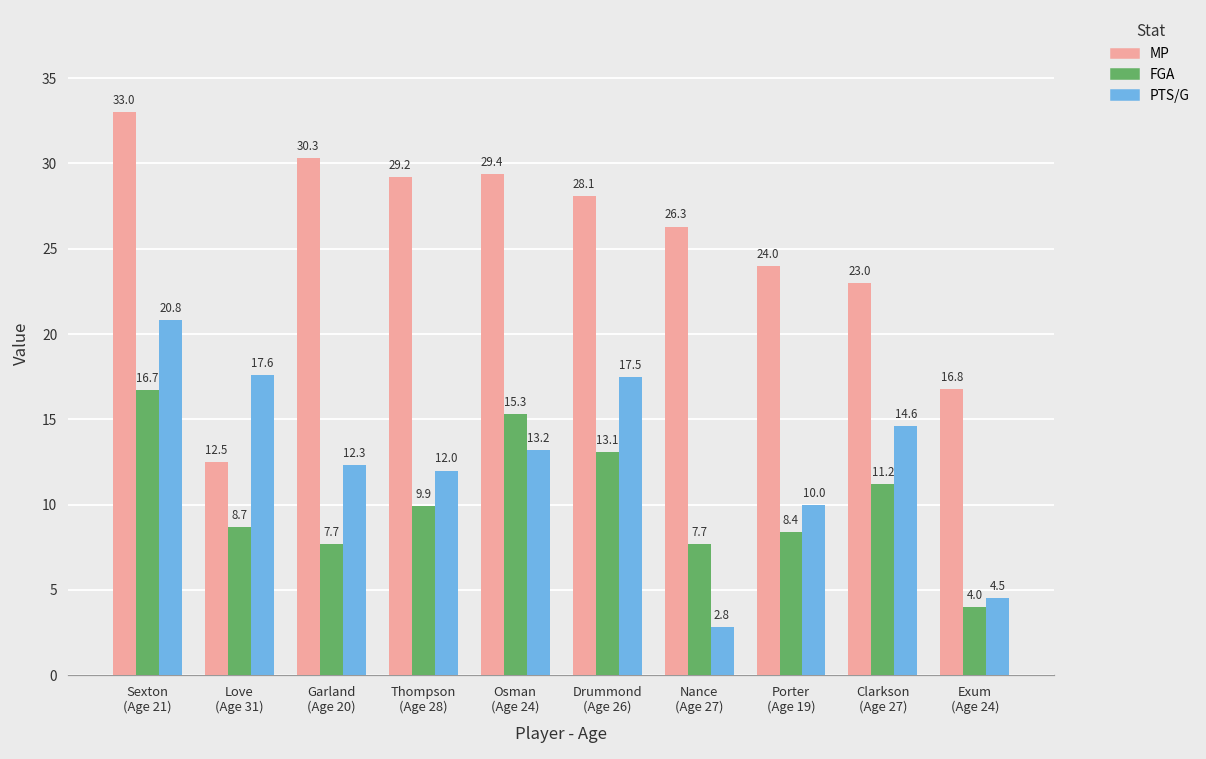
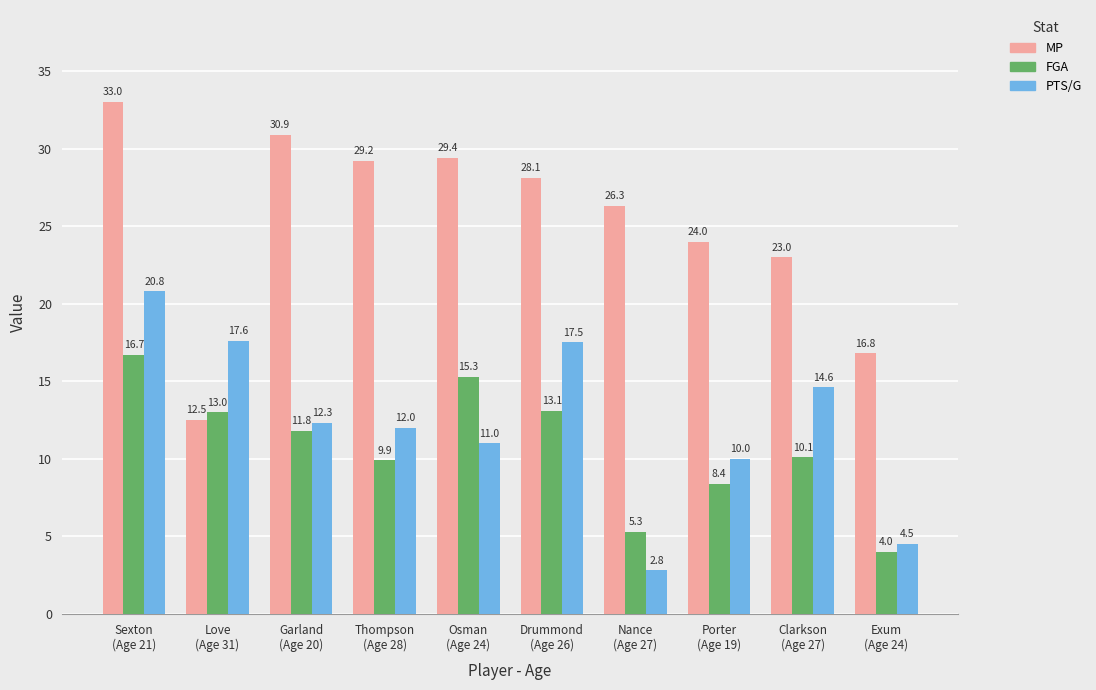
  {
    "MP": {
      "Sexton (Age 21)": 33.0,
      "Love (Age 31)": 12.5,
-     "Garland (Age 20)": 30.3,
+     "Garland (Age 20)": 30.9,
      "Thompson (Age 28)": 29.2,
      "Osman (Age 24)": 29.4,
      "Drummond (Age 26)": 28.1,
      "Nance (Age 27)": 26.3,
      "Porter (Age 19)": 24.0,
      "Clarkson (Age 27)": 23.0,
      "Exum (Age 24)": 16.8
    },
    "FGA": {
      "Sexton (Age 21)": 16.7,
-     "Love (Age 31)": 8.7,
-     "Garland (Age 20)": 7.7,
+     "Love (Age 31)": 13.0,
+     "Garland (Age 20)": 11.8,
      "Thompson (Age 28)": 9.9,
      "Osman (Age 24)": 15.3,
      "Drummond (Age 26)": 13.1,
-     "Nance (Age 27)": 7.7,
+     "Nance (Age 27)": 5.3,
      "Porter (Age 19)": 8.4,
-     "Clarkson (Age 27)": 11.2,
+     "Clarkson (Age 27)": 10.1,
      "Exum (Age 24)": 4.0
    },
    "PTS/G": {
      "Sexton (Age 21)": 20.8,
      "Love (Age 31)": 17.6,
      "Garland (Age 20)": 12.3,
      "Thompson (Age 28)": 12.0,
-     "Osman (Age 24)": 13.2,
+     "Osman (Age 24)": 11.0,
      "Drummond (Age 26)": 17.5,
      "Nance (Age 27)": 2.8,
      "Porter (Age 19)": 10.0,
      "Clarkson (Age 27)": 14.6,
      "Exum (Age 24)": 4.5
    }
  }
